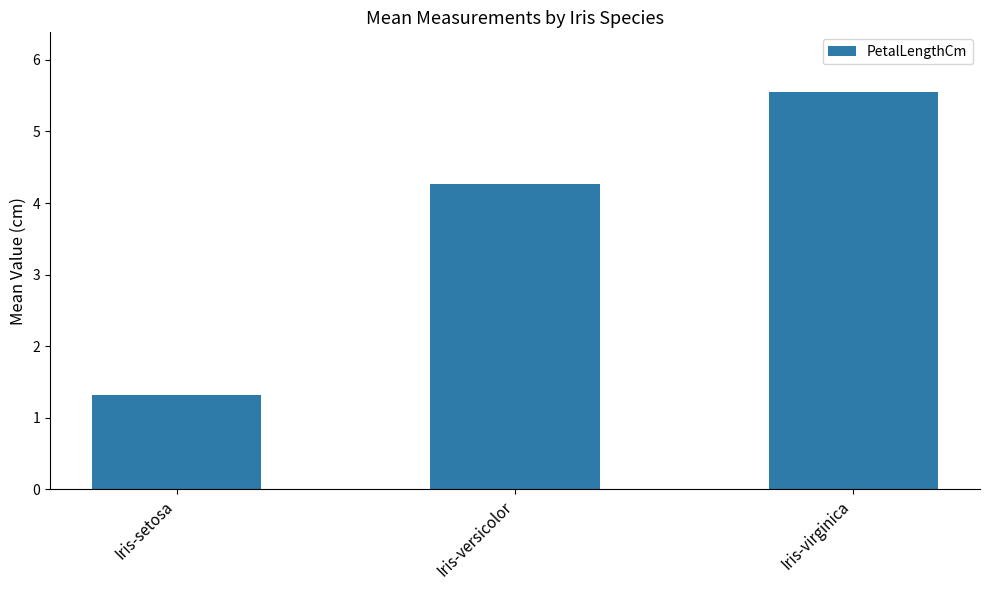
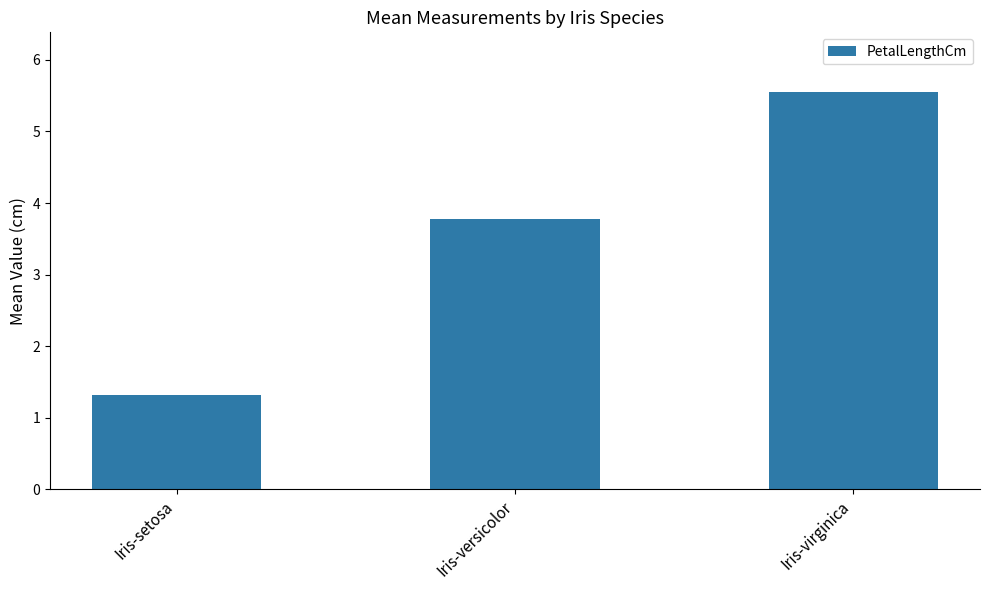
  {
    "Iris-setosa": 1.3,
-   "Iris-versicolor": 4.3,
+   "Iris-versicolor": 3.8,
    "Iris-virginica": 5.6
  }
